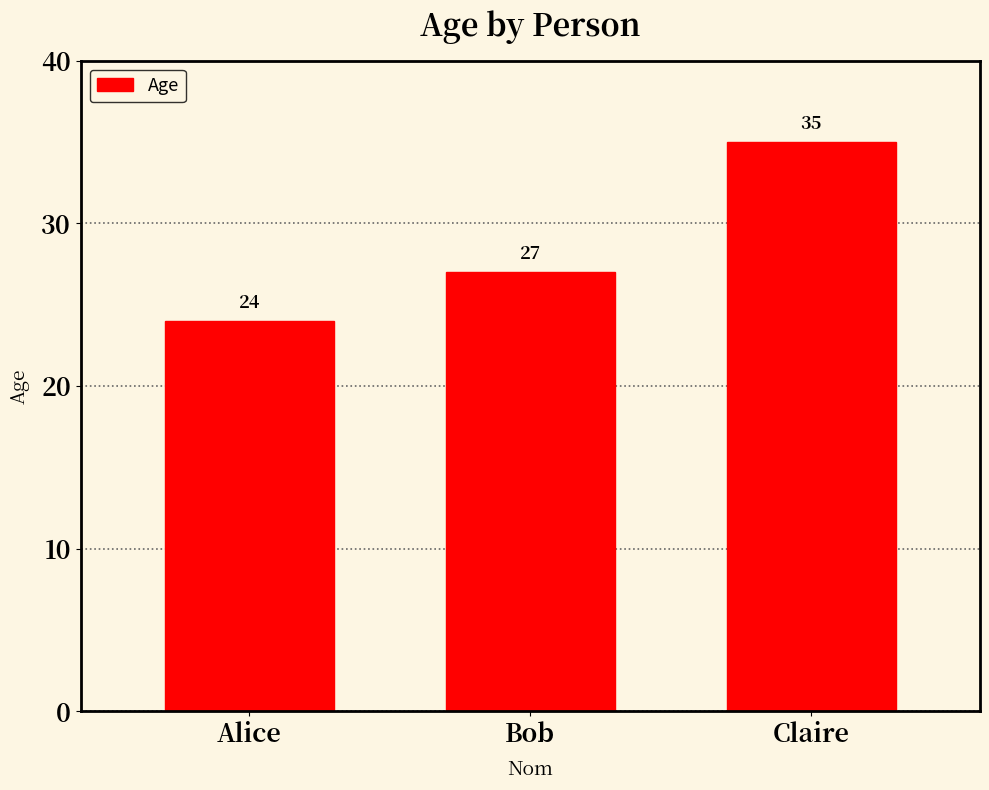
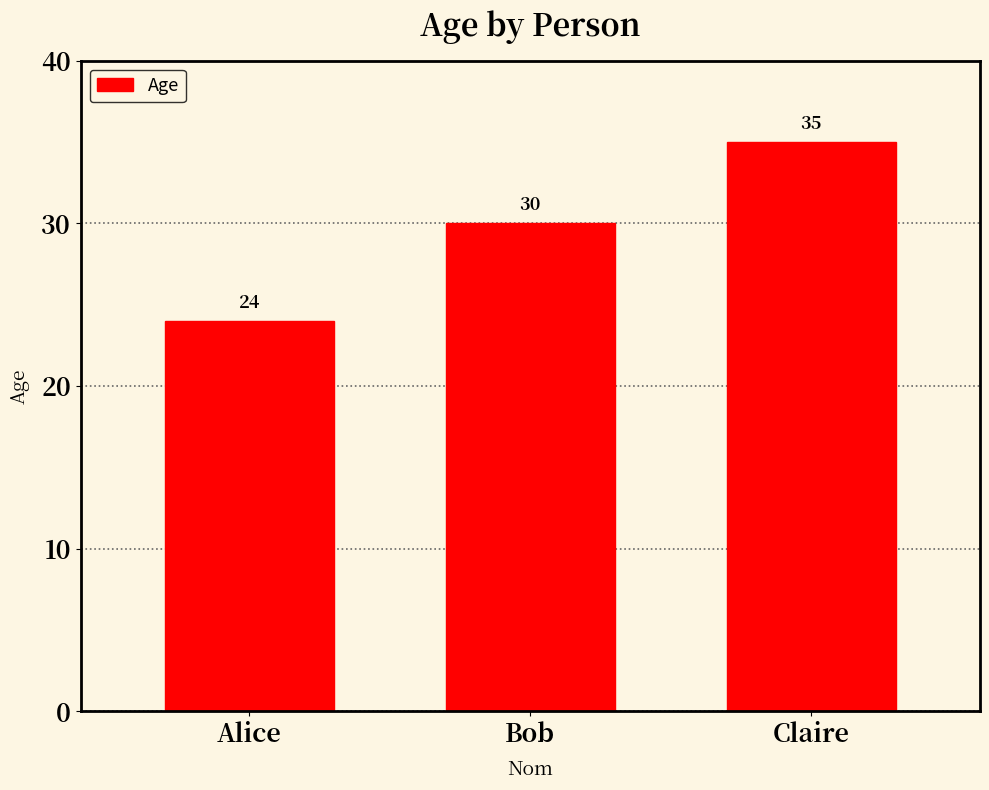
  {
    "Alice": 24,
-   "Bob": 27,
+   "Bob": 30,
    "Claire": 35
  }
